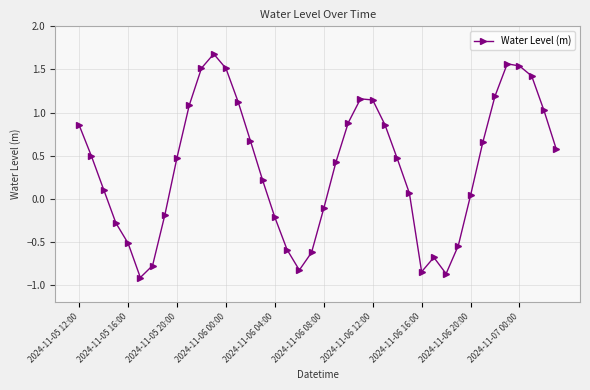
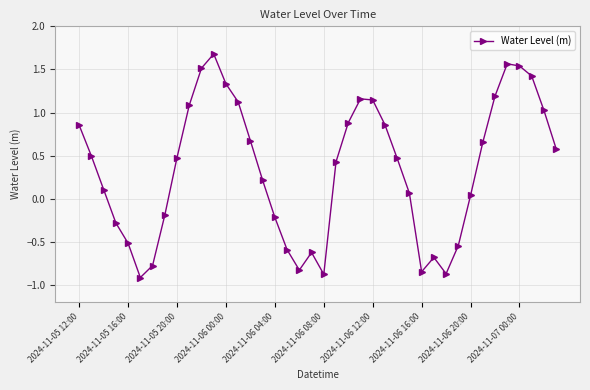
  {
    "2024-11-05 12:00": 0.9,
    "2024-11-05 16:00": -0.5,
    "2024-11-05 20:00": 0.5,
-   "2024-11-06 00:00": 1.5,
+   "2024-11-06 00:00": 1.3,
    "2024-11-06 04:00": -0.2,
-   "2024-11-06 08:00": -0.1,
+   "2024-11-06 08:00": -0.9,
    "2024-11-06 12:00": 1.1,
    "2024-11-06 16:00": -0.8,
    "2024-11-06 20:00": 0.0,
    "2024-11-07 00:00": 1.5
  }
